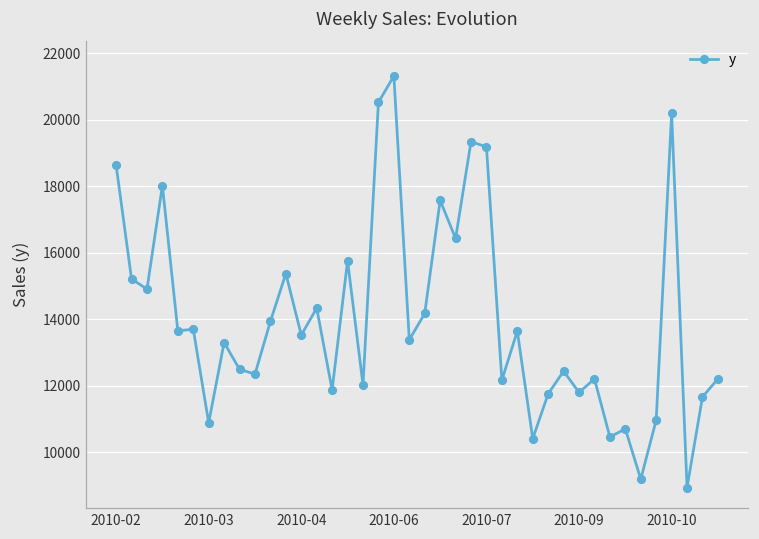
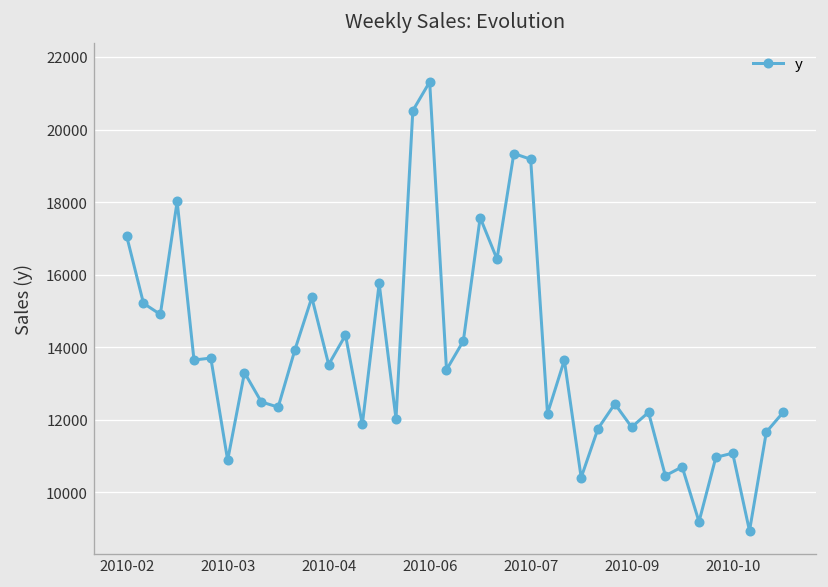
  {
-   "2010-02": 18600,
+   "2010-02": 17100,
    "2010-03": 10900,
    "2010-04": 13500,
    "2010-06": 21300,
    "2010-07": 19200,
    "2010-09": 11800,
-   "2010-10": 20200
+   "2010-10": 11100
  }
